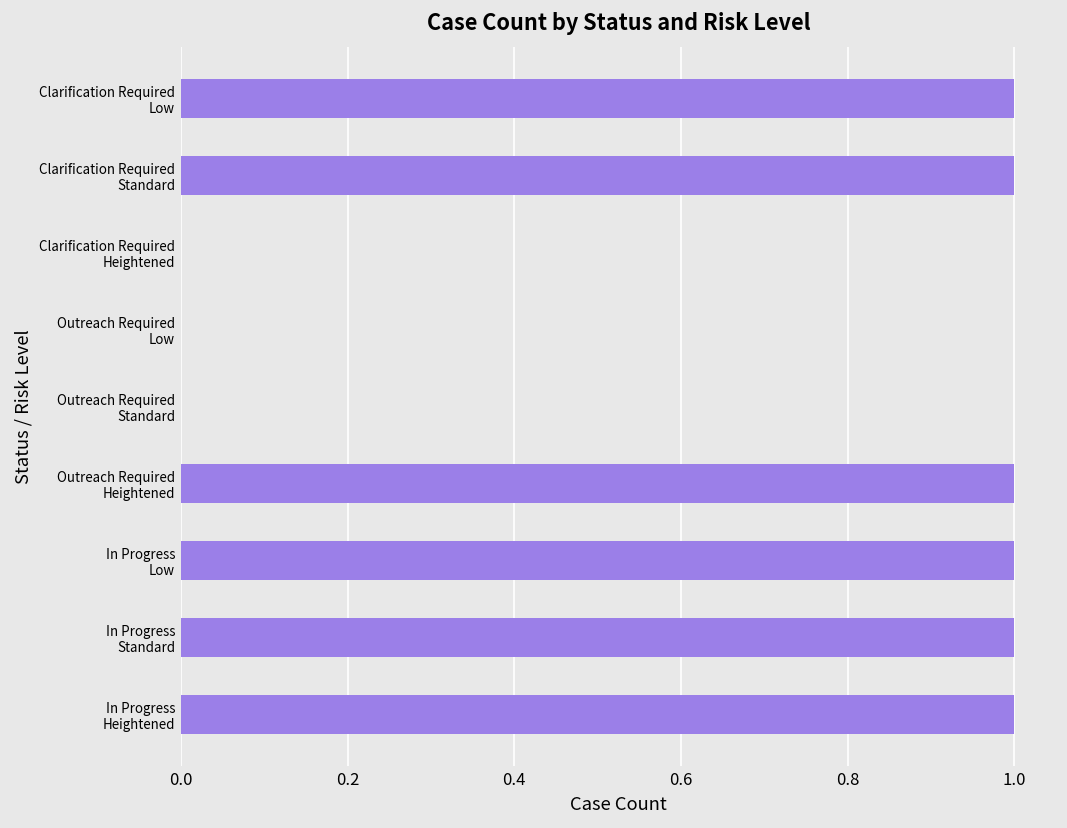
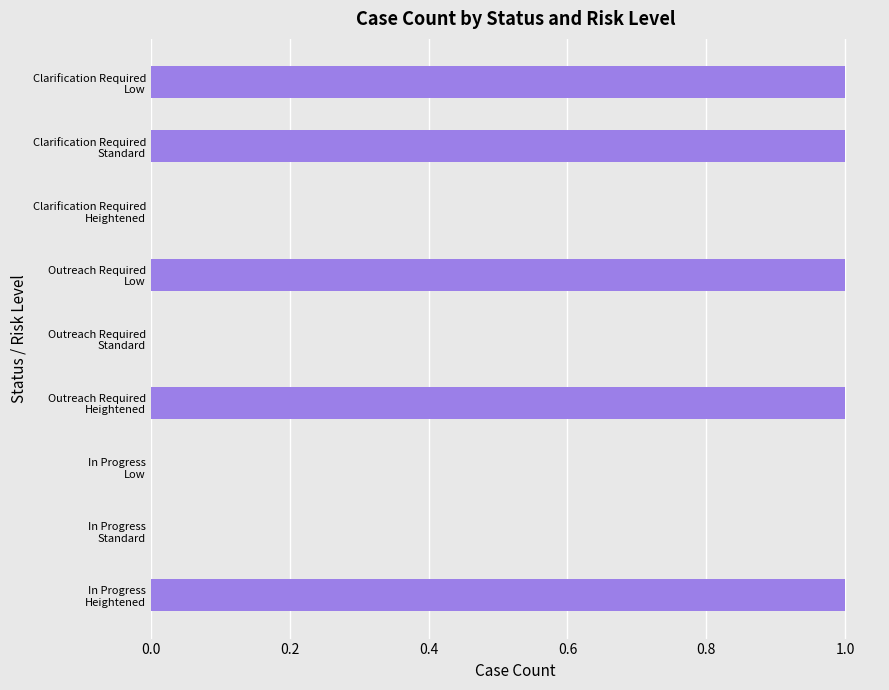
  {
    "Clarification Required Low": 1,
    "Clarification Required Standard": 1,
    "Clarification Required Heightened": 0,
-   "Outreach Required Low": 0,
+   "Outreach Required Low": 1,
    "Outreach Required Standard": 0,
    "Outreach Required Heightened": 1,
-   "In Progress Low": 1,
-   "In Progress Standard": 1,
+   "In Progress Low": 0,
+   "In Progress Standard": 0,
    "In Progress Heightened": 1
  }
